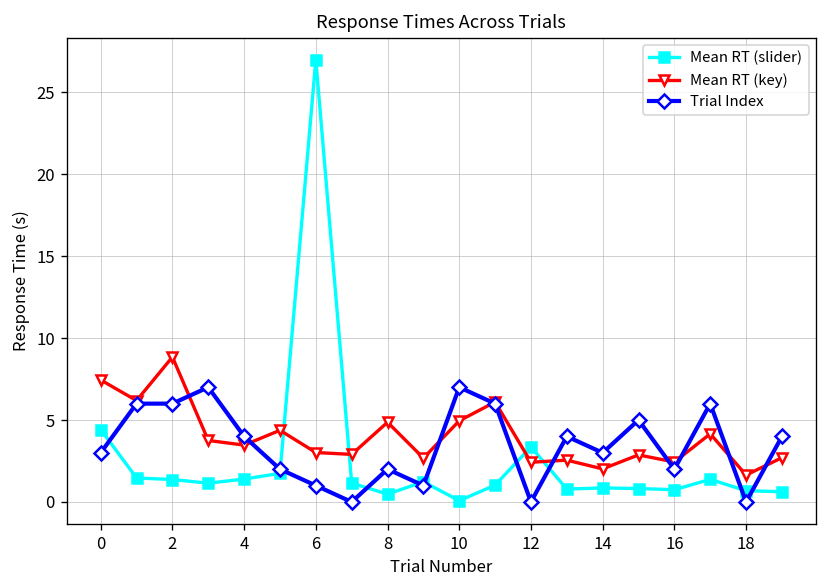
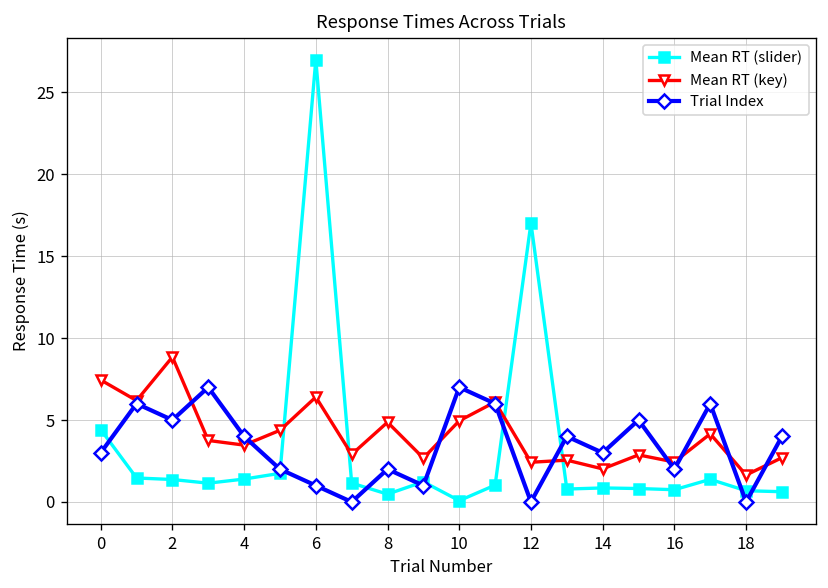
  {
    "Mean RT (slider)": {
      "0": 4.4,
      "2": 1.4,
      "4": 1.4,
      "6": 27.0,
      "8": 0.5,
      "10": 0.1,
-     "12": 3.4,
+     "12": 17.0,
      "14": 0.9,
      "16": 0.7,
      "18": 0.7
    },
    "Mean RT (key)": {
      "0": 7.4,
      "2": 8.8,
      "4": 3.5,
-     "6": 3.0,
+     "6": 6.4,
      "8": 4.9,
      "10": 5.0,
      "12": 2.4,
      "14": 2.0,
      "16": 2.4,
      "18": 1.6
    },
    "Trial Index": {
      "0": 3,
-     "2": 6,
+     "2": 5,
      "4": 4,
      "6": 1,
      "8": 2,
      "10": 7,
      "12": 0,
      "14": 3,
      "16": 2,
      "18": 0
    }
  }
